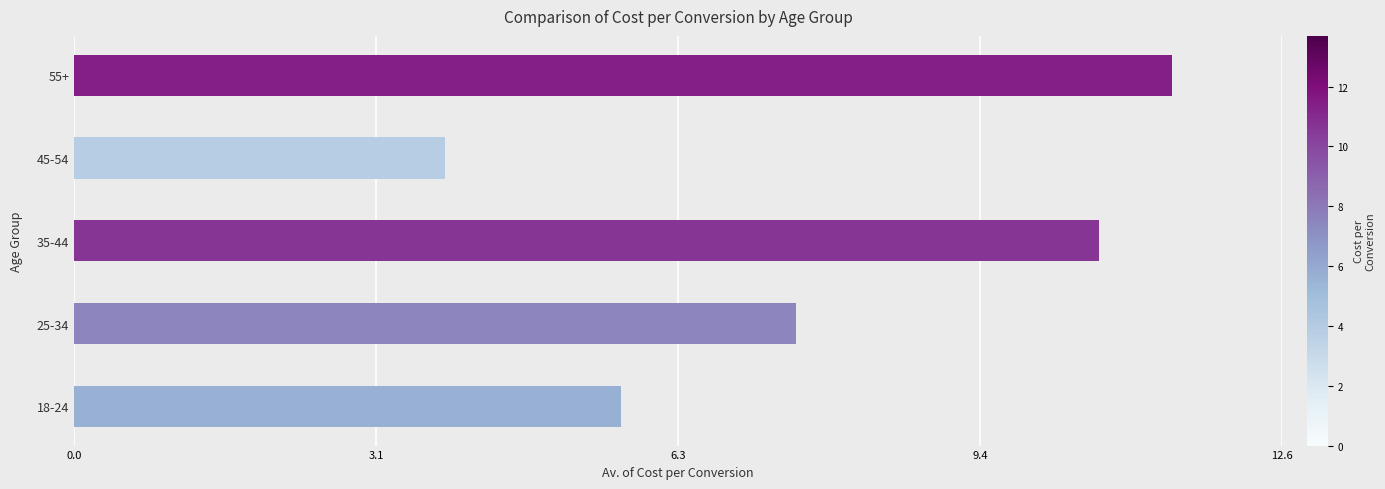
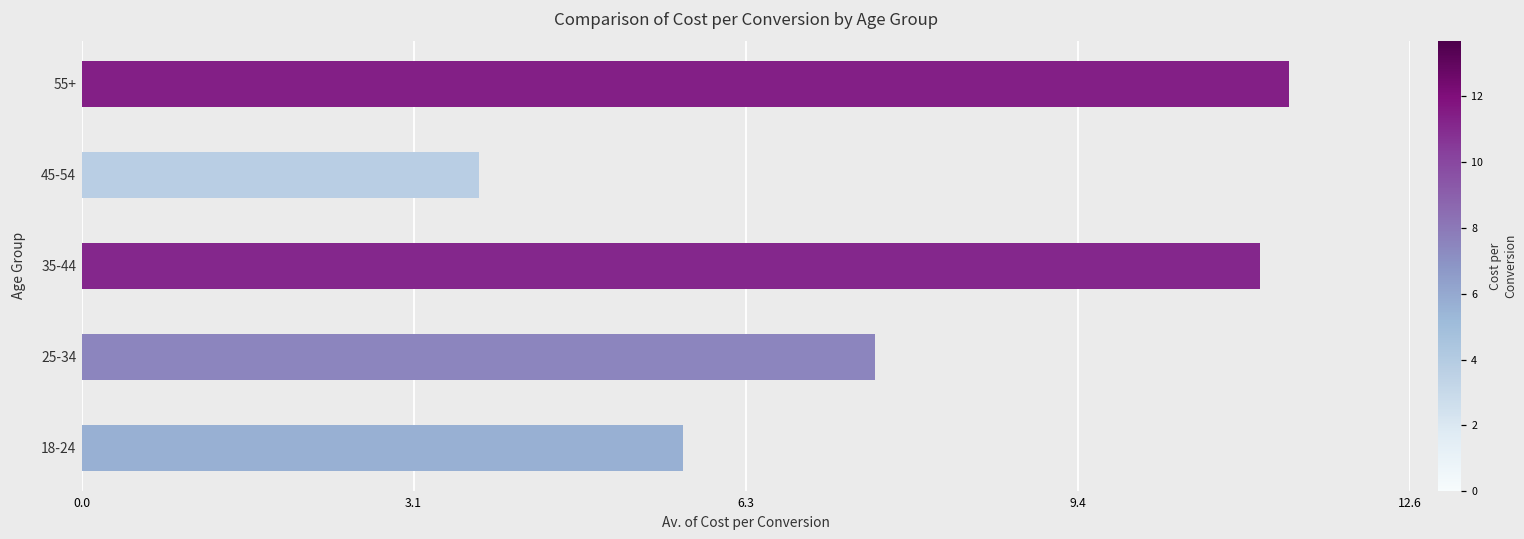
  {
    "55+": 11.4,
-   "45-54": 3.9,
-   "35-44": 10.7,
+   "45-54": 3.8,
+   "35-44": 11.1,
    "25-34": 7.5,
    "18-24": 5.7
  }
